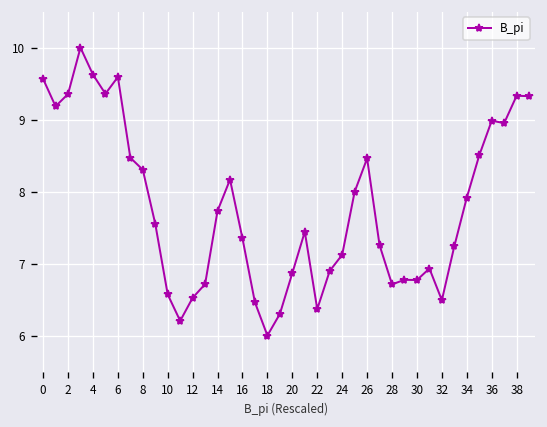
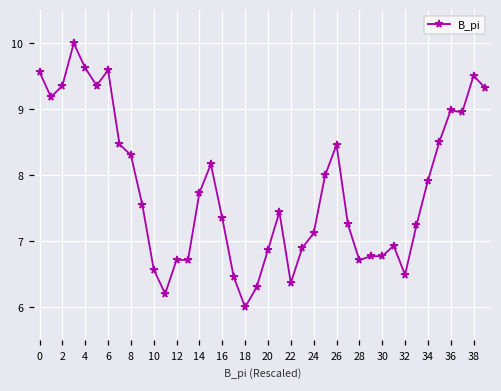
  {
    "0": 9.6,
    "2": 9.4,
    "4": 9.6,
    "6": 9.6,
    "8": 8.3,
    "10": 6.6,
-   "12": 6.5,
+   "12": 6.7,
    "14": 7.7,
    "16": 7.3,
    "18": 6.0,
    "20": 6.9,
    "22": 6.4,
    "24": 7.1,
    "26": 8.5,
    "28": 6.7,
    "30": 6.8,
    "32": 6.5,
    "34": 7.9,
    "36": 9.0,
-   "38": 9.3
+   "38": 9.5
  }
